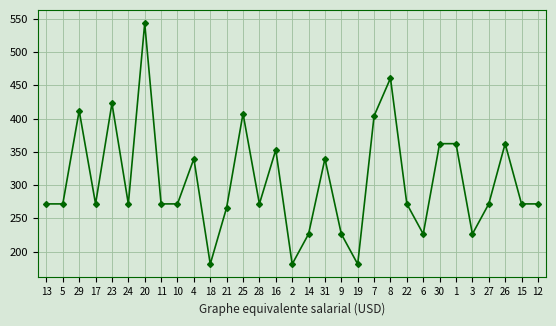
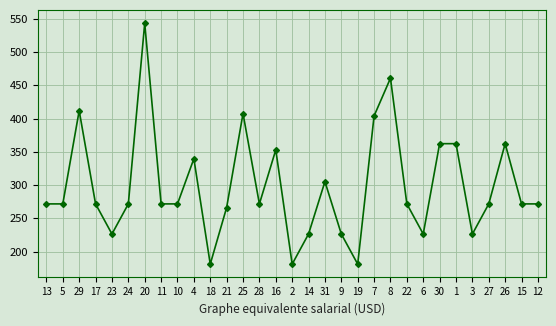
  {
    "13": 270,
    "5": 270,
    "29": 410,
    "17": 270,
-   "23": 420,
+   "23": 230,
    "24": 270,
    "20": 540,
    "11": 270,
    "10": 270,
    "4": 340,
    "18": 180,
    "21": 270,
    "25": 410,
    "28": 270,
    "16": 350,
    "2": 180,
    "14": 230,
-   "31": 340,
+   "31": 310,
    "9": 230,
    "19": 180,
    "7": 400,
    "8": 460,
    "22": 270,
    "6": 230,
    "30": 360,
    "1": 360,
    "3": 230,
    "27": 270,
    "26": 360,
    "15": 270,
    "12": 270
  }
